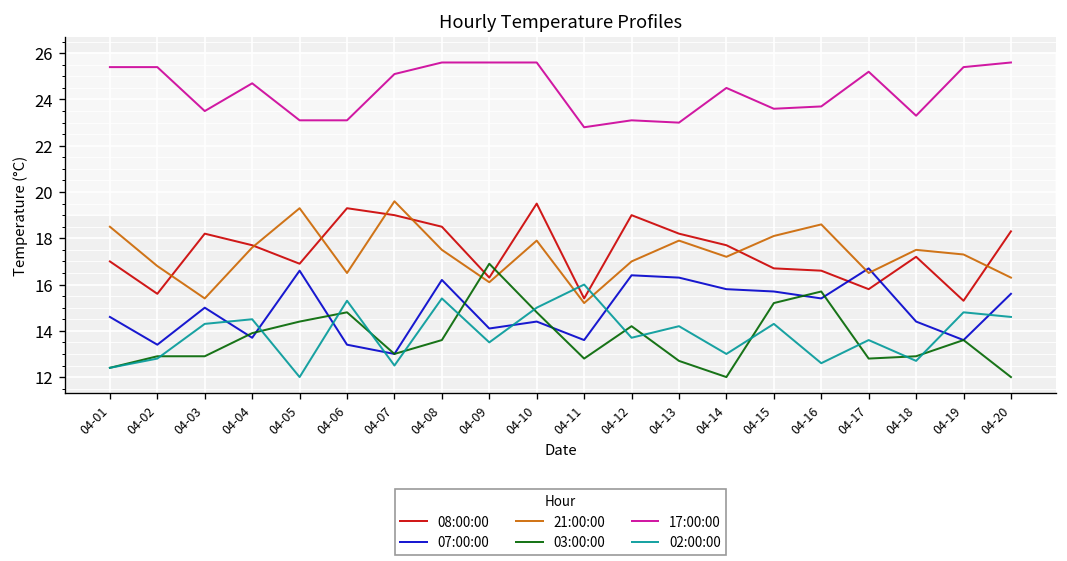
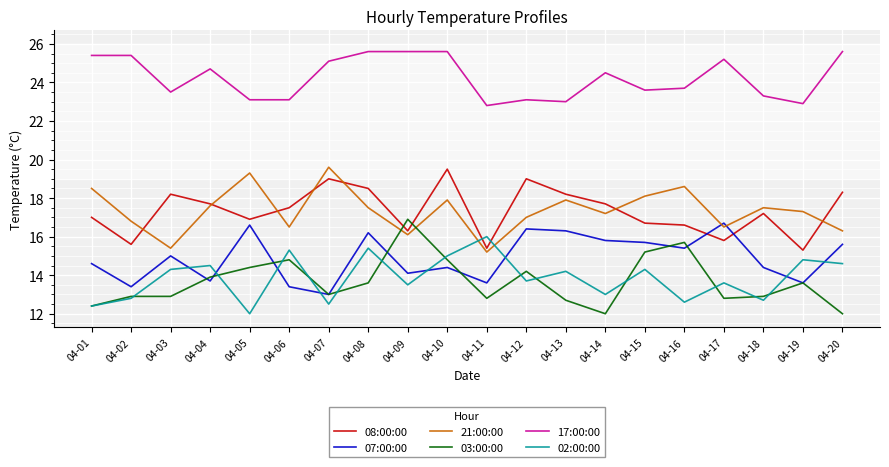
  {
    "08:00:00": {
      "04-01": 17.0,
      "04-02": 15.6,
      "04-03": 18.2,
      "04-05": 16.9,
-     "04-06": 19.3,
+     "04-06": 17.5,
      "04-07": 19.0,
      "04-08": 18.5,
      "04-09": 16.3,
      "04-10": 19.5,
      "04-11": 15.4,
      "04-12": 19.0,
      "04-13": 18.2,
      "04-14": 17.7,
      "04-15": 16.7,
      "04-16": 16.6,
      "04-17": 15.8,
      "04-18": 17.2,
      "04-19": 15.3,
      "04-20": 18.3
    },
    "07:00:00": {
      "04-01": 14.6,
      "04-02": 13.4,
      "04-03": 15.0,
      "04-04": 13.7,
      "04-05": 16.6,
      "04-06": 13.4,
      "04-08": 16.2,
      "04-09": 14.1,
      "04-10": 14.4,
      "04-11": 13.6,
      "04-12": 16.4,
      "04-13": 16.3,
      "04-14": 15.8,
      "04-15": 15.7,
      "04-16": 15.4,
      "04-17": 16.7,
      "04-18": 14.4,
      "04-20": 15.6
    },
    "21:00:00": {
      "04-01": 18.5,
      "04-02": 16.8,
      "04-03": 15.4,
      "04-05": 19.3,
      "04-06": 16.5,
      "04-07": 19.6,
      "04-08": 17.5,
      "04-09": 16.1,
      "04-10": 17.9,
      "04-11": 15.2,
      "04-12": 17.0,
      "04-13": 17.9,
      "04-14": 17.2,
      "04-15": 18.1,
      "04-16": 18.6,
      "04-17": 16.5,
      "04-18": 17.5,
      "04-19": 17.3,
      "04-20": 16.3
    },
    "03:00:00": {
      "04-03": 12.9,
      "04-04": 13.9,
      "04-05": 14.4,
      "04-06": 14.8,
      "04-08": 13.6,
      "04-09": 16.9,
      "04-10": 14.8,
      "04-11": 12.8,
      "04-12": 14.2,
      "04-13": 12.7,
      "04-14": 12.0,
      "04-15": 15.2,
      "04-16": 15.7,
      "04-17": 12.8,
      "04-18": 12.9,
      "04-20": 12.0
    },
    "17:00:00": {
      "04-01": 25.4,
      "04-02": 25.4,
      "04-03": 23.5,
      "04-04": 24.7,
      "04-05": 23.1,
      "04-06": 23.1,
      "04-07": 25.1,
      "04-08": 25.6,
      "04-09": 25.6,
      "04-10": 25.6,
      "04-11": 22.8,
      "04-12": 23.1,
      "04-13": 23.0,
      "04-14": 24.5,
      "04-15": 23.6,
      "04-16": 23.7,
      "04-17": 25.2,
      "04-18": 23.3,
-     "04-19": 25.4,
+     "04-19": 22.9,
      "04-20": 25.6
    },
    "02:00:00": {
      "04-03": 14.3,
      "04-04": 14.5,
      "04-05": 12.0,
      "04-06": 15.3,
      "04-07": 12.5,
      "04-08": 15.4,
      "04-09": 13.5,
      "04-10": 15.0,
      "04-11": 16.0,
      "04-12": 13.7,
      "04-13": 14.2,
      "04-14": 13.0,
      "04-15": 14.3,
      "04-16": 12.6,
      "04-17": 13.6,
      "04-18": 12.7,
      "04-19": 14.8,
      "04-20": 14.6
    }
  }
